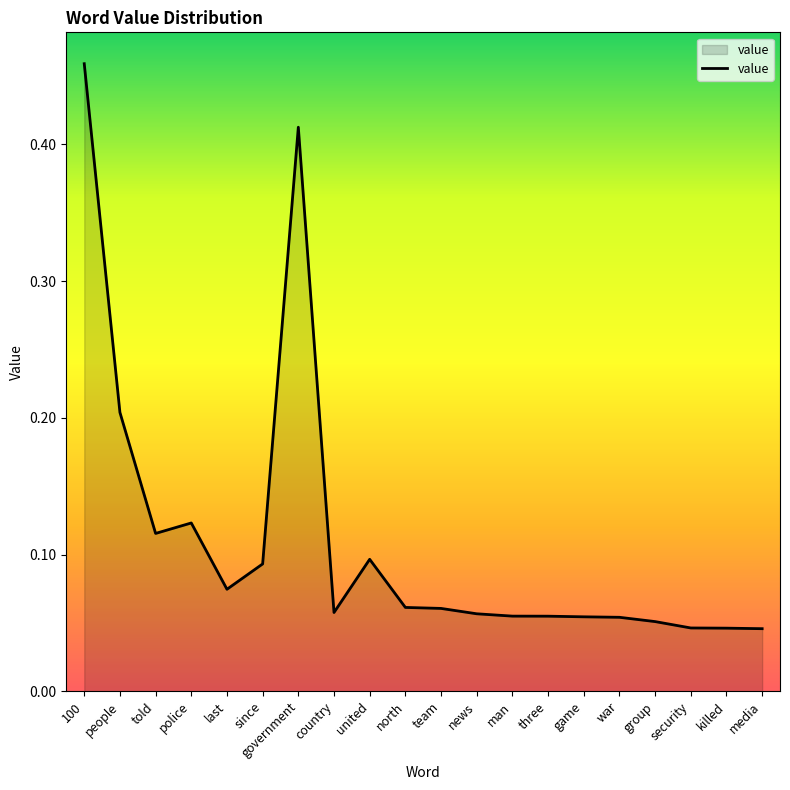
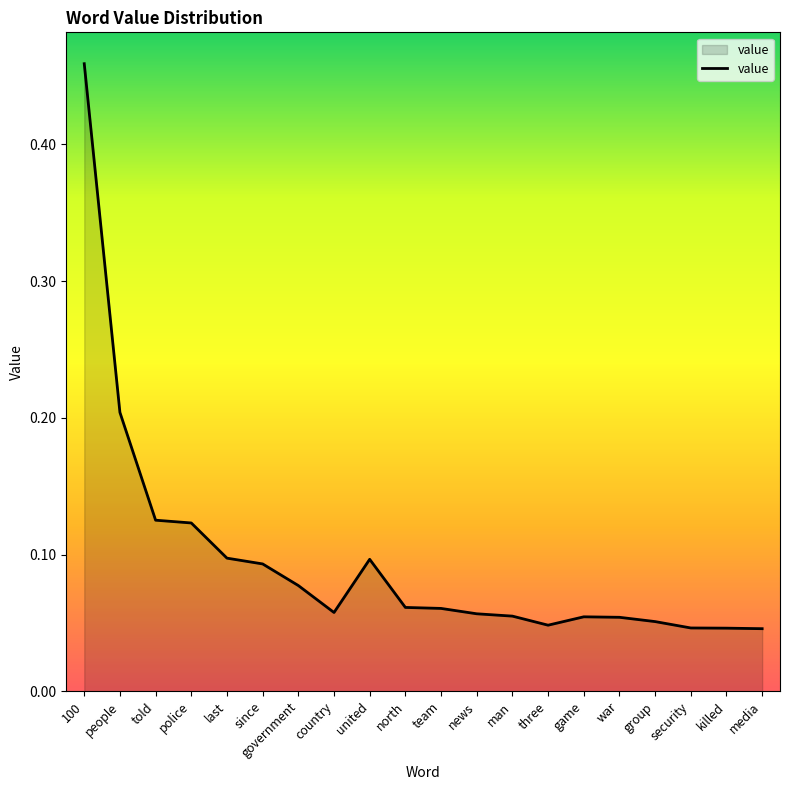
  {
    "100": 0.459,
    "people": 0.204,
-   "told": 0.115,
+   "told": 0.125,
    "police": 0.123,
-   "last": 0.075,
+   "last": 0.097,
    "since": 0.093,
-   "government": 0.413,
+   "government": 0.077,
    "country": 0.058,
    "united": 0.096,
    "north": 0.061,
    "team": 0.061,
    "news": 0.057,
    "man": 0.055,
-   "three": 0.055,
+   "three": 0.048,
    "game": 0.054,
    "war": 0.054,
    "group": 0.051,
    "security": 0.046,
    "killed": 0.046,
    "media": 0.046
  }
